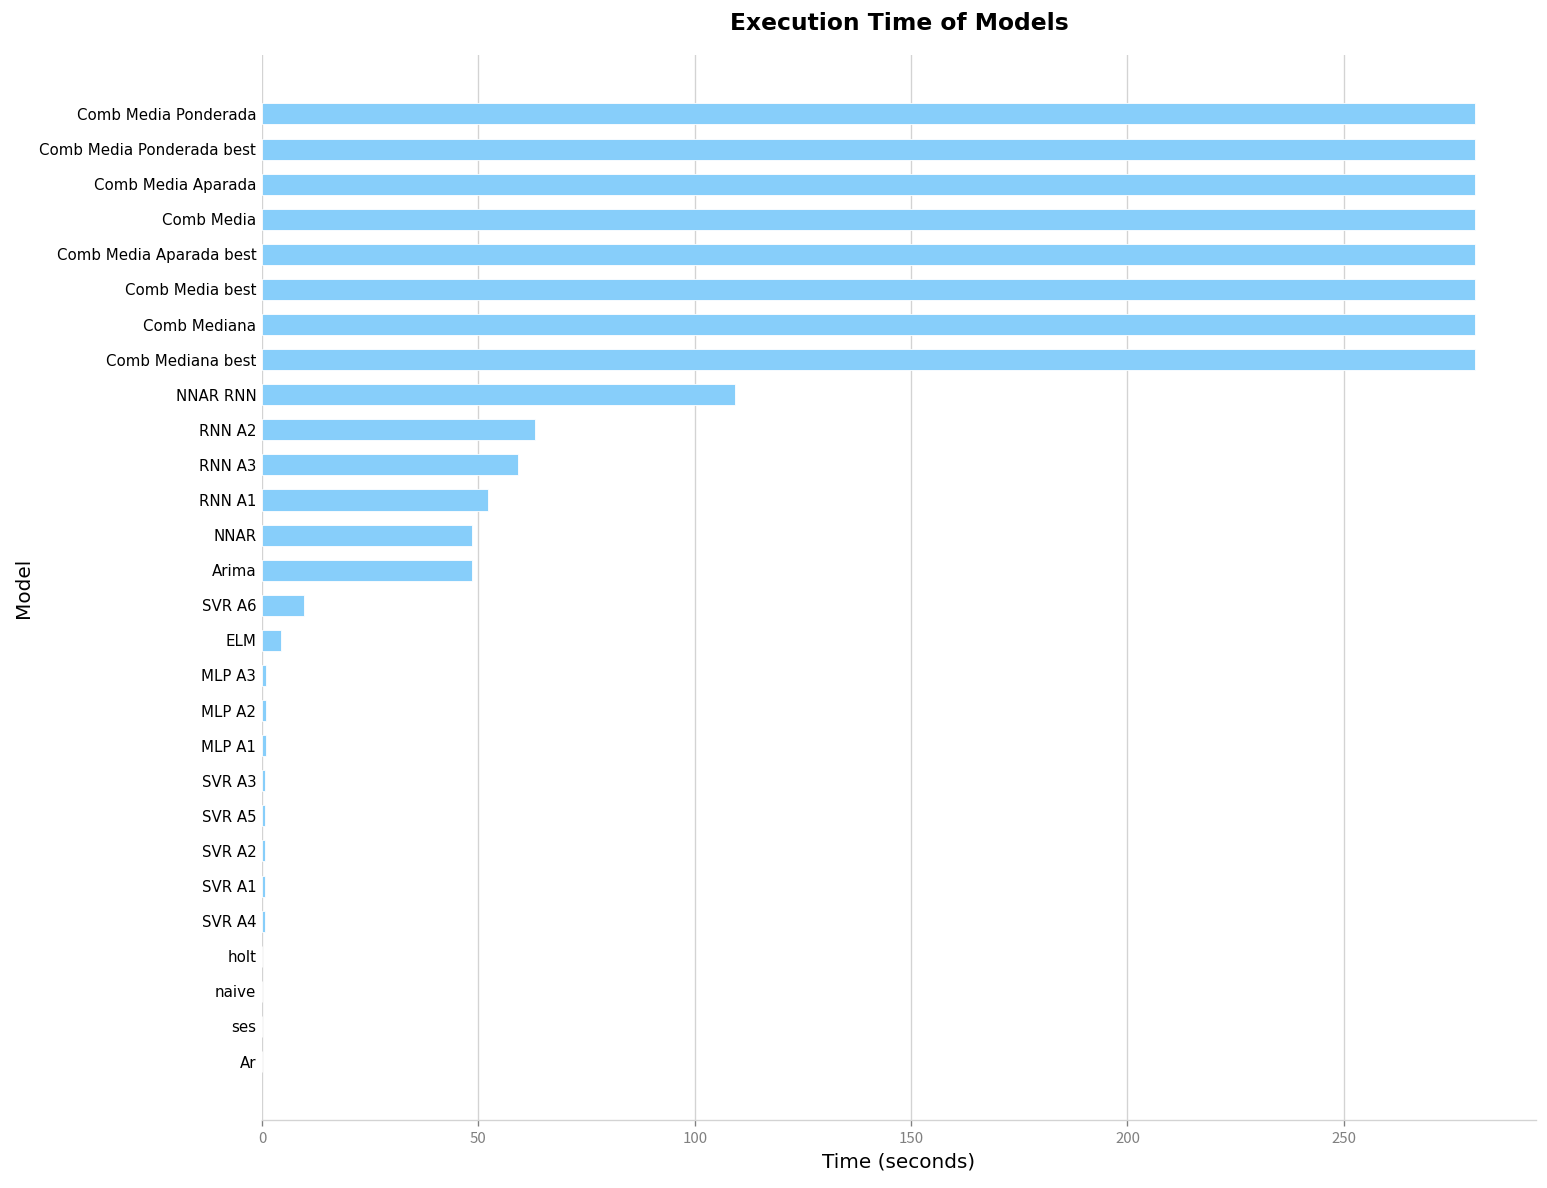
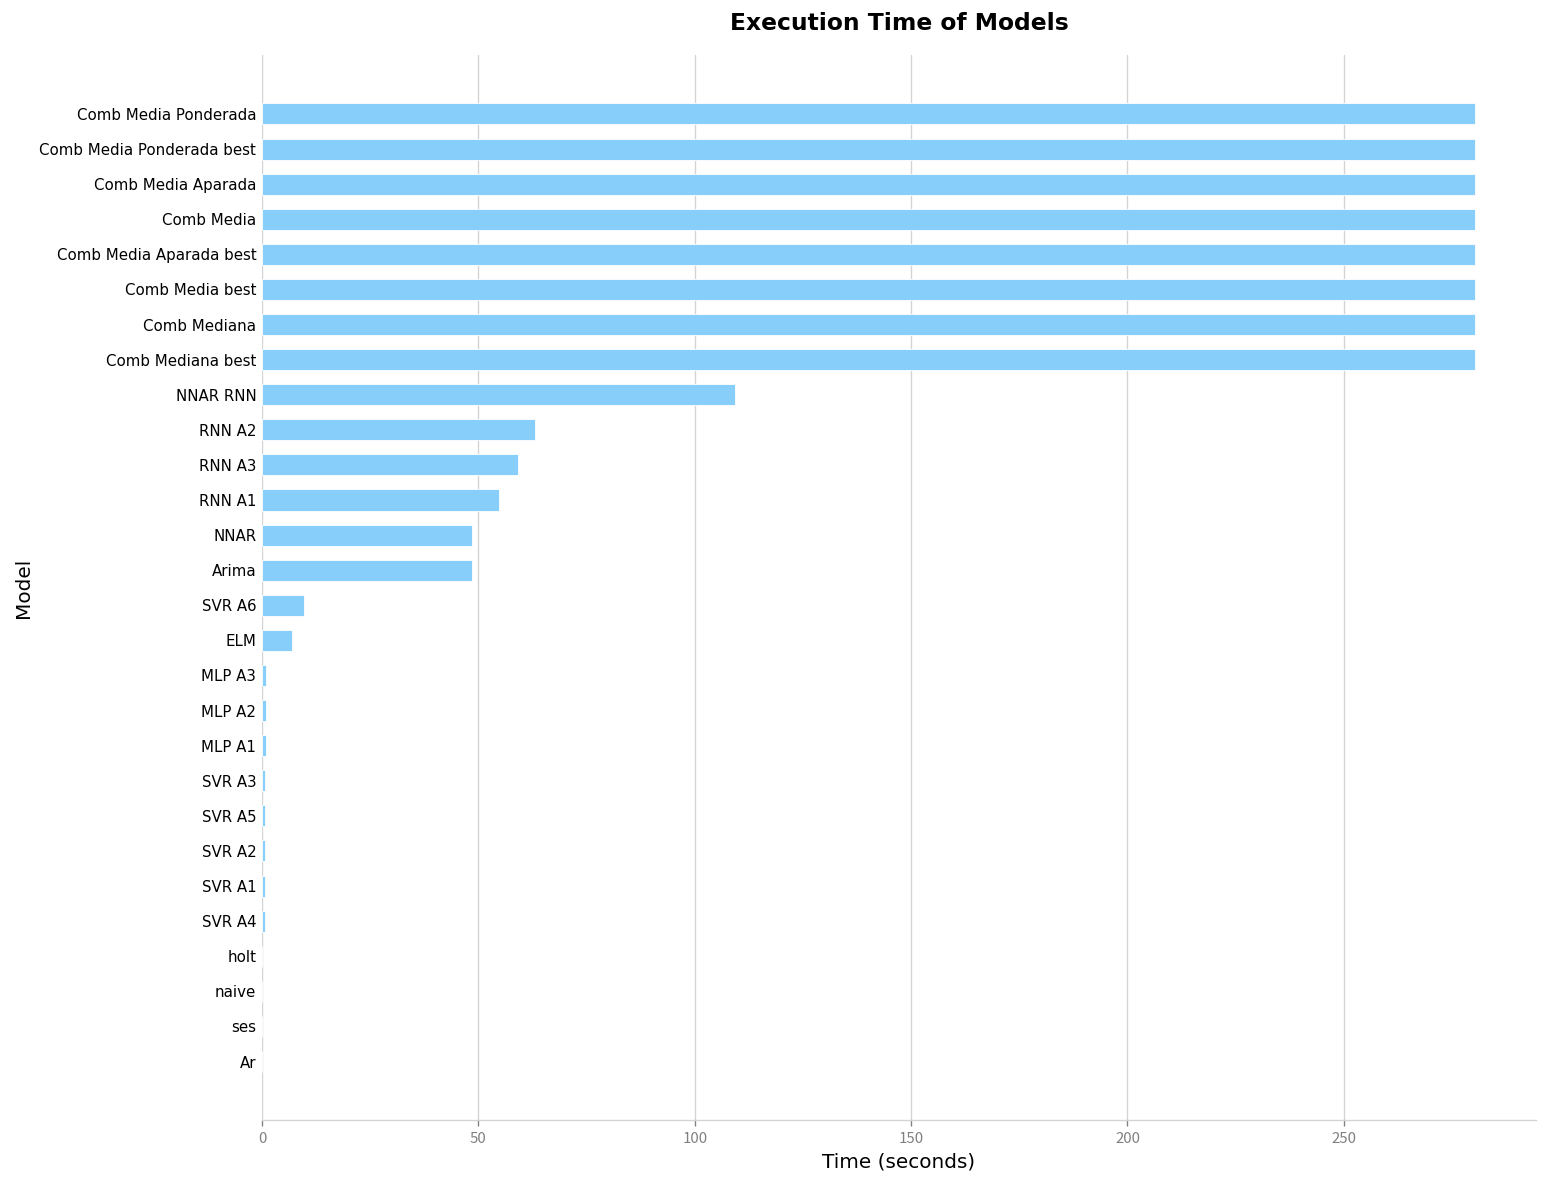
  {
    "Comb Media Ponderada": 280,
    "Comb Media Ponderada best": 280,
    "Comb Media Aparada": 280,
    "Comb Media": 280,
    "Comb Media Aparada best": 280,
    "Comb Media best": 280,
    "Comb Mediana": 280,
    "Comb Mediana best": 280,
    "NNAR RNN": 109,
    "RNN A2": 63,
    "RNN A3": 59,
-   "RNN A1": 52,
+   "RNN A1": 55,
    "NNAR": 49,
    "Arima": 49,
    "SVR A6": 10,
-   "ELM": 4,
+   "ELM": 7,
    "MLP A3": 1,
    "MLP A2": 1,
    "MLP A1": 1
  }
